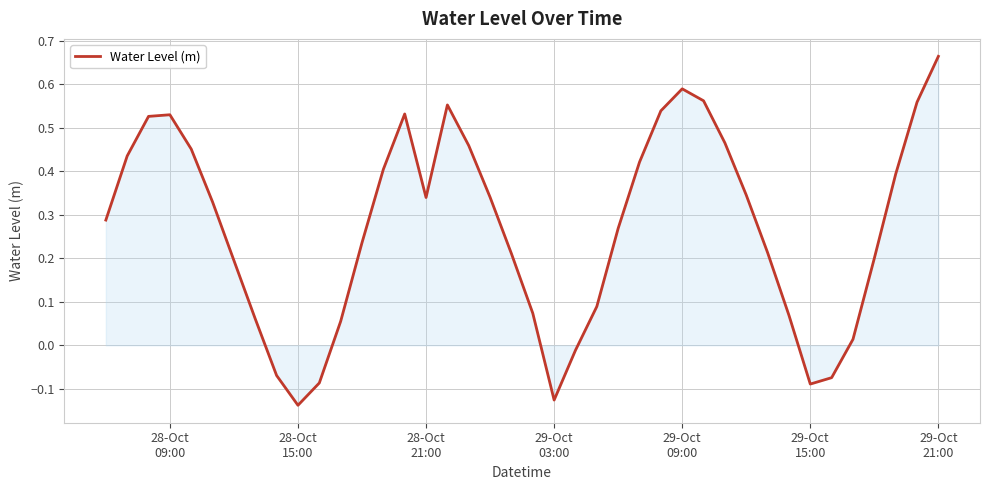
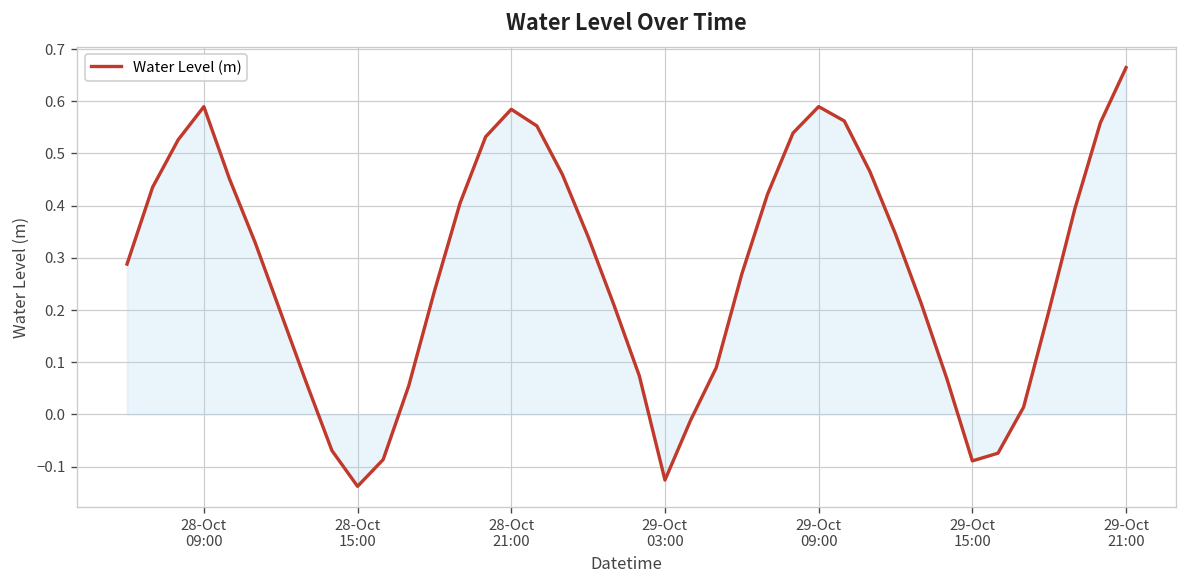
  {
    "Water Level (m)": {
-     "28-Oct 09:00": 0.53,
+     "28-Oct 09:00": 0.59,
      "28-Oct 15:00": -0.14,
-     "28-Oct 21:00": 0.34,
+     "28-Oct 21:00": 0.58,
      "29-Oct 03:00": -0.13,
      "29-Oct 15:00": -0.09
    }
  }
